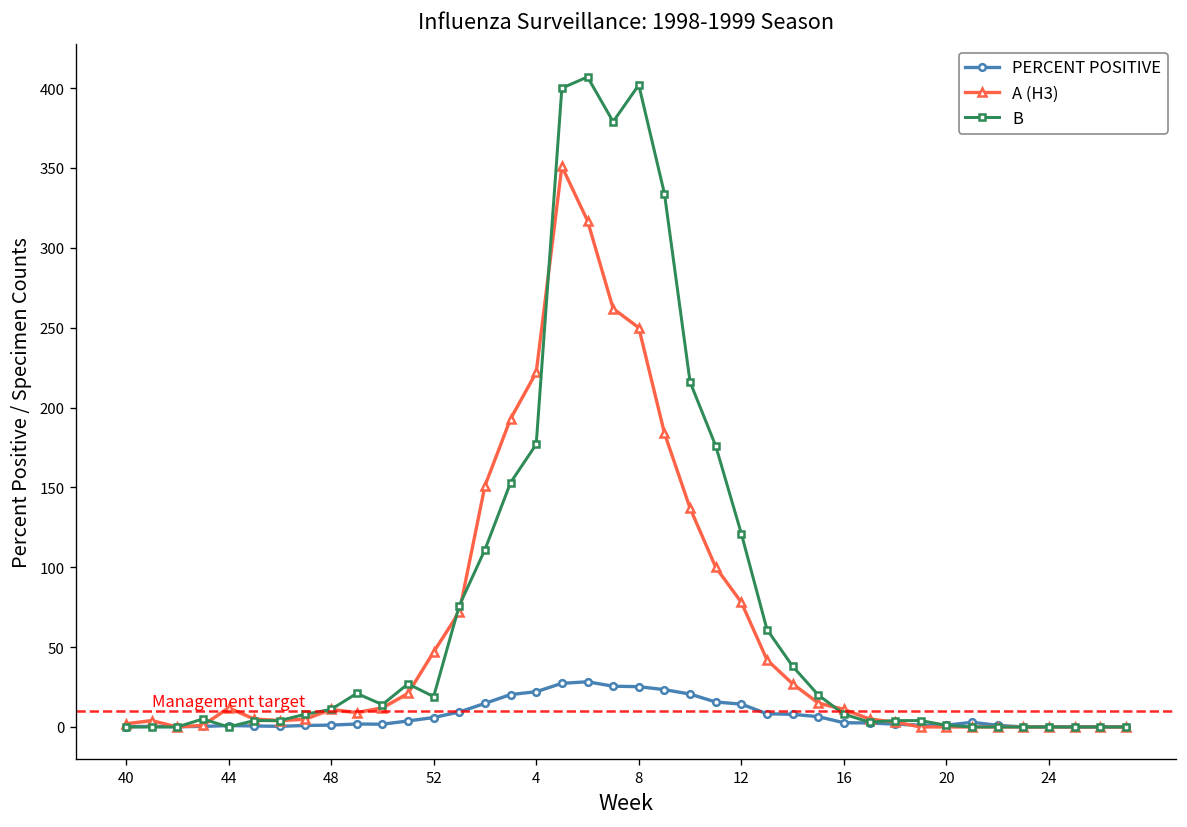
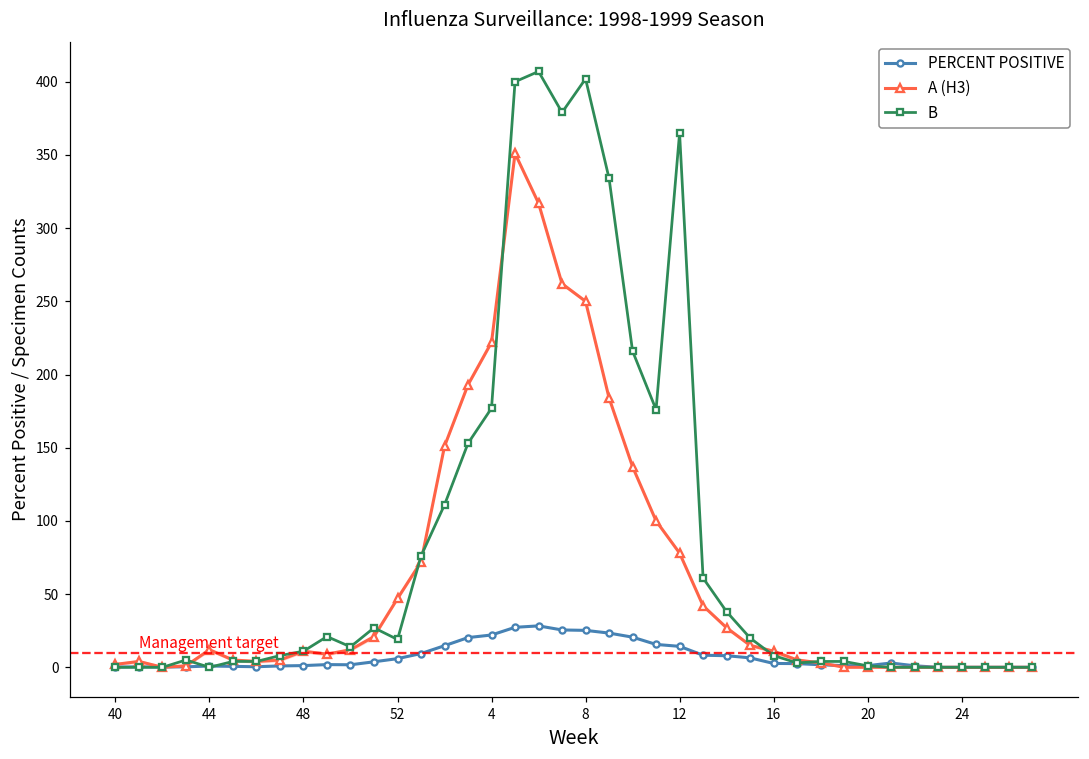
  {
    "B": {
      "52": 19,
      "4": 177,
      "8": 402,
-     "12": 121,
+     "12": 365,
      "16": 8
    }
  }
